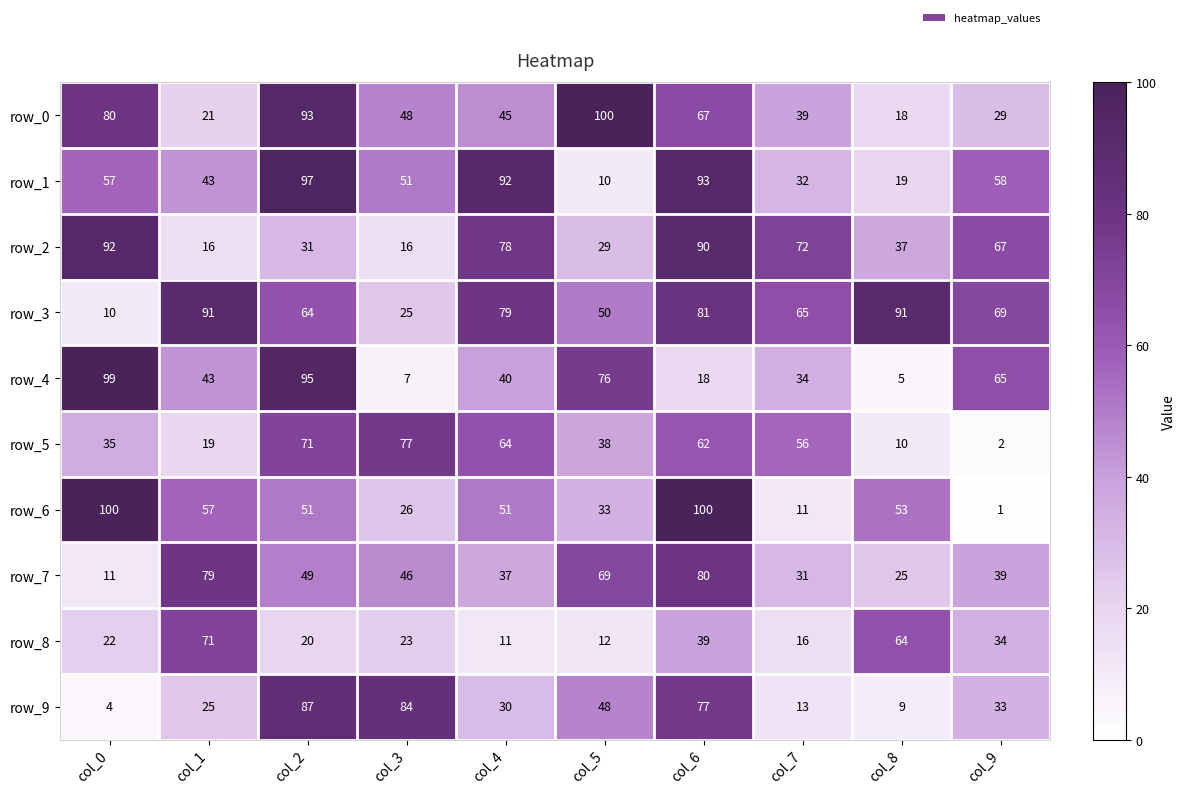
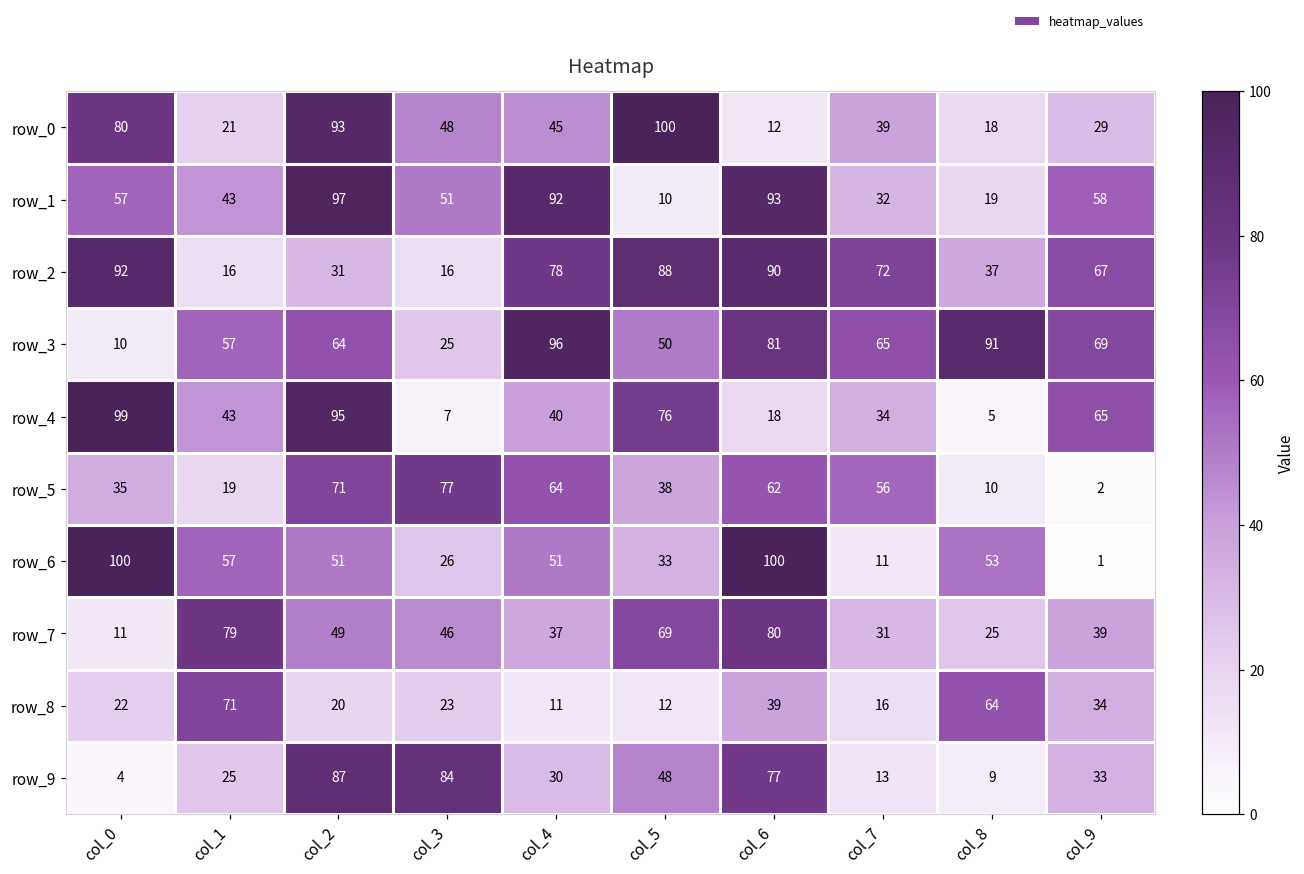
  {
    "row_0": {
      "col_0": 80,
      "col_1": 21,
      "col_2": 93,
      "col_3": 48,
      "col_4": 45,
      "col_5": 100,
-     "col_6": 67,
+     "col_6": 12,
      "col_7": 39,
      "col_8": 18,
      "col_9": 29
    },
    "row_1": {
      "col_0": 57,
      "col_1": 43,
      "col_2": 97,
      "col_3": 51,
      "col_4": 92,
      "col_5": 10,
      "col_6": 93,
      "col_7": 32,
      "col_8": 19,
      "col_9": 58
    },
    "row_2": {
      "col_0": 92,
      "col_1": 16,
      "col_2": 31,
      "col_3": 16,
      "col_4": 78,
-     "col_5": 29,
+     "col_5": 88,
      "col_6": 90,
      "col_7": 72,
      "col_8": 37,
      "col_9": 67
    },
    "row_3": {
      "col_0": 10,
-     "col_1": 91,
+     "col_1": 57,
      "col_2": 64,
      "col_3": 25,
-     "col_4": 79,
+     "col_4": 96,
      "col_5": 50,
      "col_6": 81,
      "col_7": 65,
      "col_8": 91,
      "col_9": 69
    },
    "row_4": {
      "col_0": 99,
      "col_1": 43,
      "col_2": 95,
      "col_3": 7,
      "col_4": 40,
      "col_5": 76,
      "col_6": 18,
      "col_7": 34,
      "col_8": 5,
      "col_9": 65
    },
    "row_5": {
      "col_0": 35,
      "col_1": 19,
      "col_2": 71,
      "col_3": 77,
      "col_4": 64,
      "col_5": 38,
      "col_6": 62,
      "col_7": 56,
      "col_8": 10,
      "col_9": 2
    },
    "row_6": {
      "col_0": 100,
      "col_1": 57,
      "col_2": 51,
      "col_3": 26,
      "col_4": 51,
      "col_5": 33,
      "col_6": 100,
      "col_7": 11,
      "col_8": 53,
      "col_9": 1
    },
    "row_7": {
      "col_0": 11,
      "col_1": 79,
      "col_2": 49,
      "col_3": 46,
      "col_4": 37,
      "col_5": 69,
      "col_6": 80,
      "col_7": 31,
      "col_8": 25,
      "col_9": 39
    },
    "row_8": {
      "col_0": 22,
      "col_1": 71,
      "col_2": 20,
      "col_3": 23,
      "col_4": 11,
      "col_5": 12,
      "col_6": 39,
      "col_7": 16,
      "col_8": 64,
      "col_9": 34
    },
    "row_9": {
      "col_0": 4,
      "col_1": 25,
      "col_2": 87,
      "col_3": 84,
      "col_4": 30,
      "col_5": 48,
      "col_6": 77,
      "col_7": 13,
      "col_8": 9,
      "col_9": 33
    }
  }
